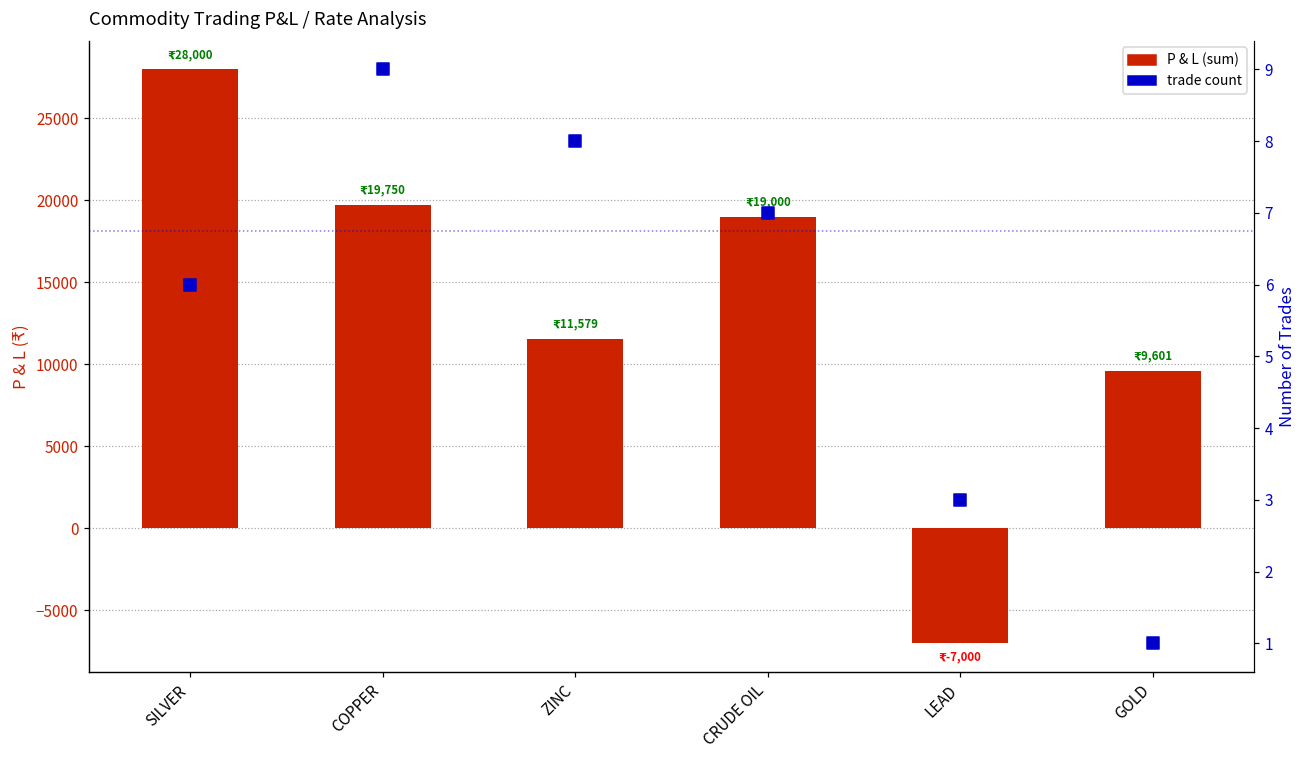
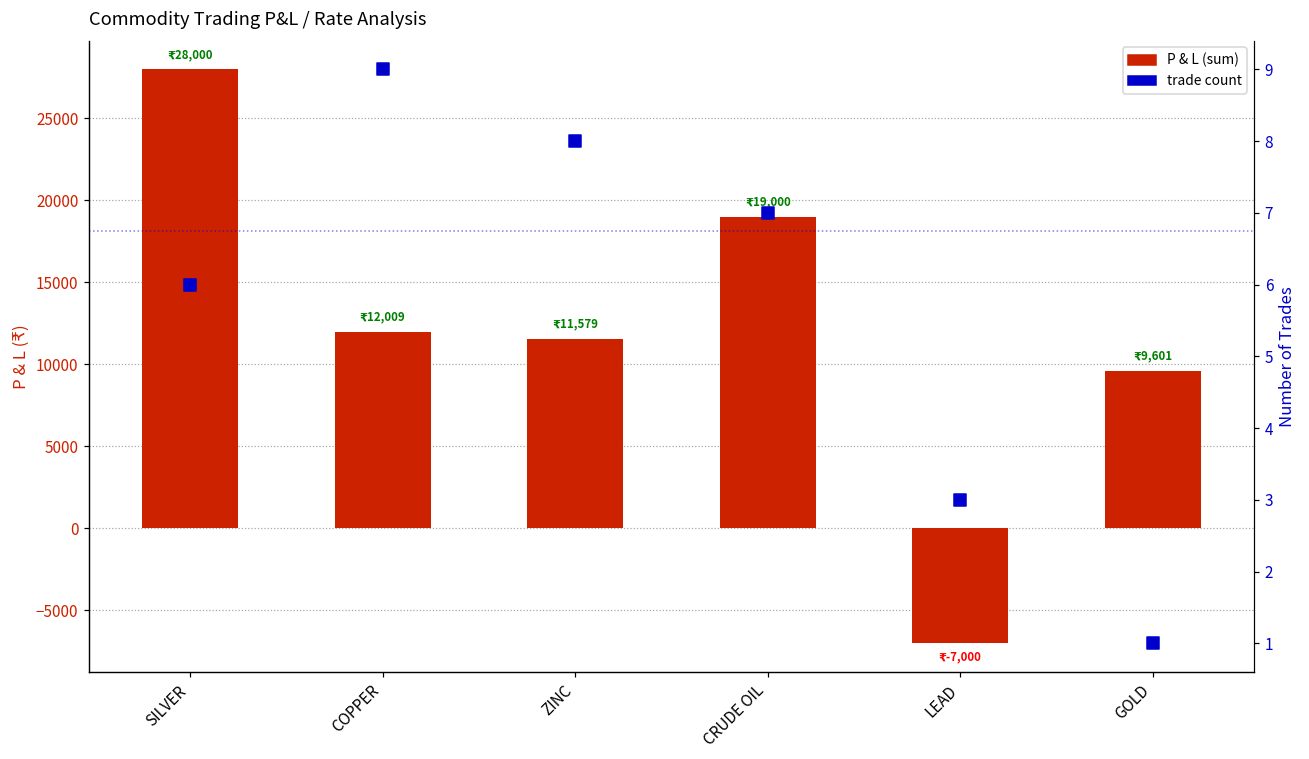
  {
    "P & L (sum)": {
      "SILVER": "28,000",
-     "COPPER": "19,750",
+     "COPPER": "12,009",
      "ZINC": "11,579",
      "CRUDE OIL": "19,000",
      "LEAD": "-7,000",
      "GOLD": "9,601"
    }
  }
